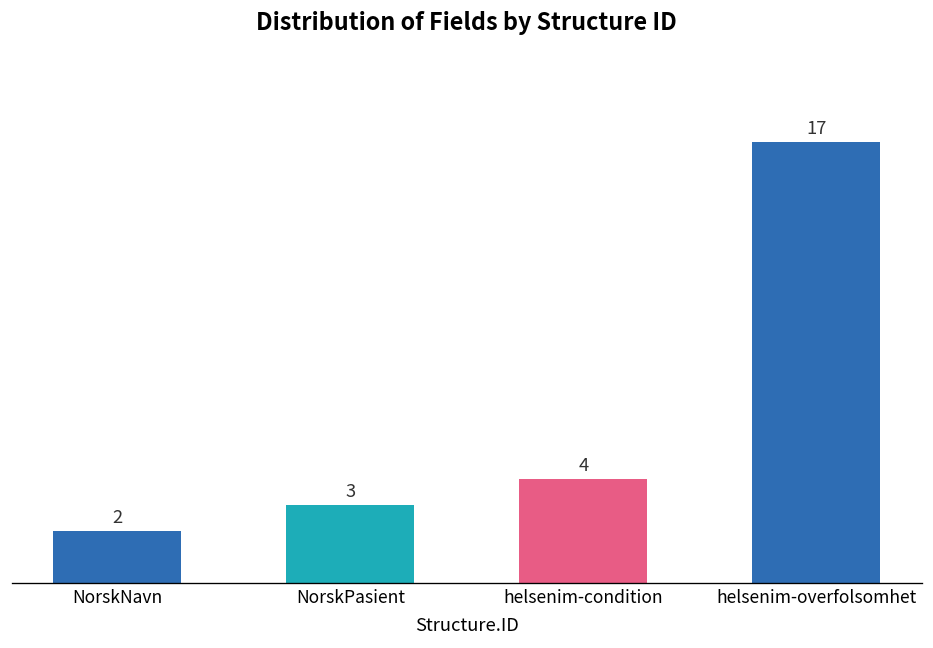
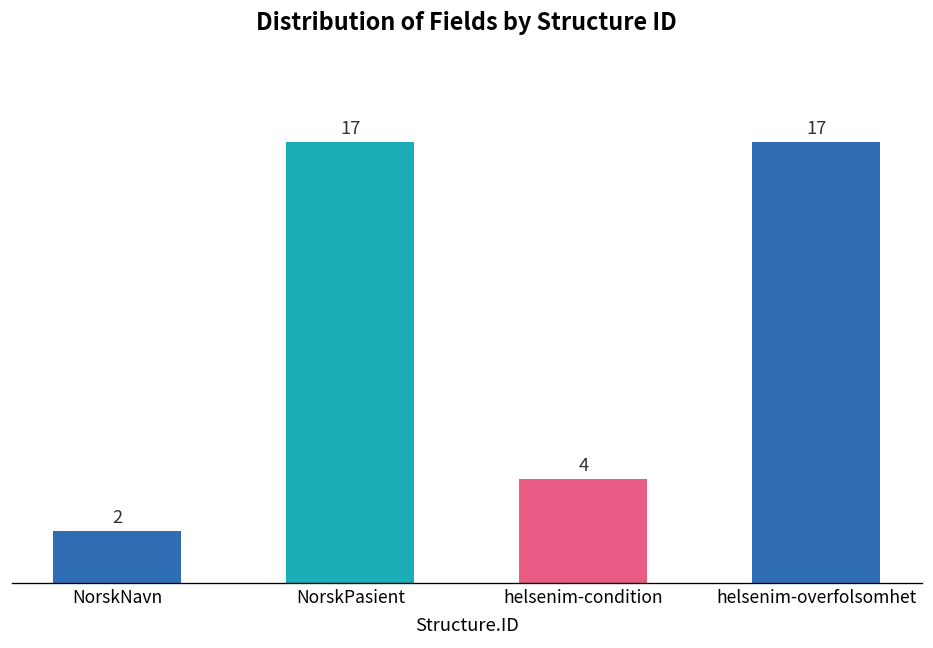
  {
    "NorskNavn": 2,
-   "NorskPasient": 3,
+   "NorskPasient": 17,
    "helsenim-condition": 4,
    "helsenim-overfolsomhet": 17
  }
